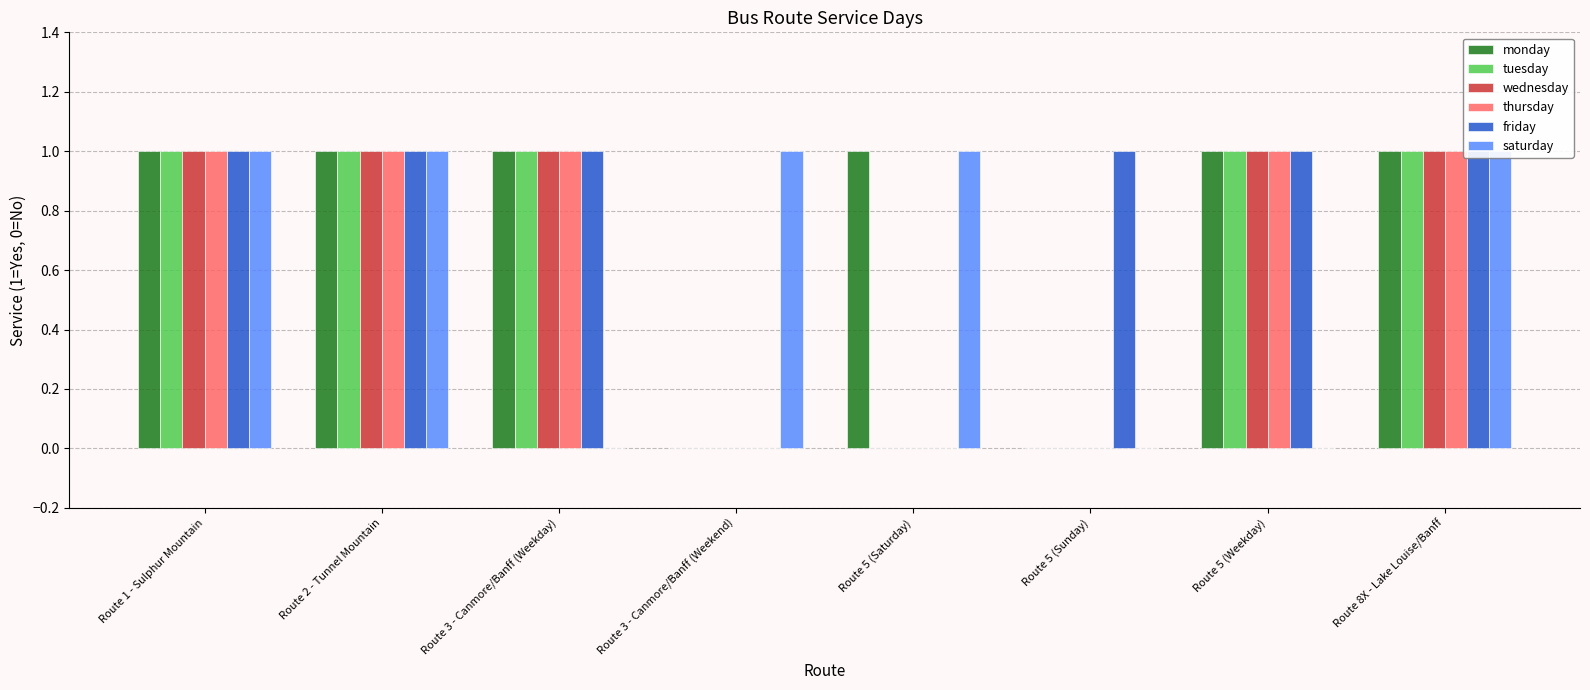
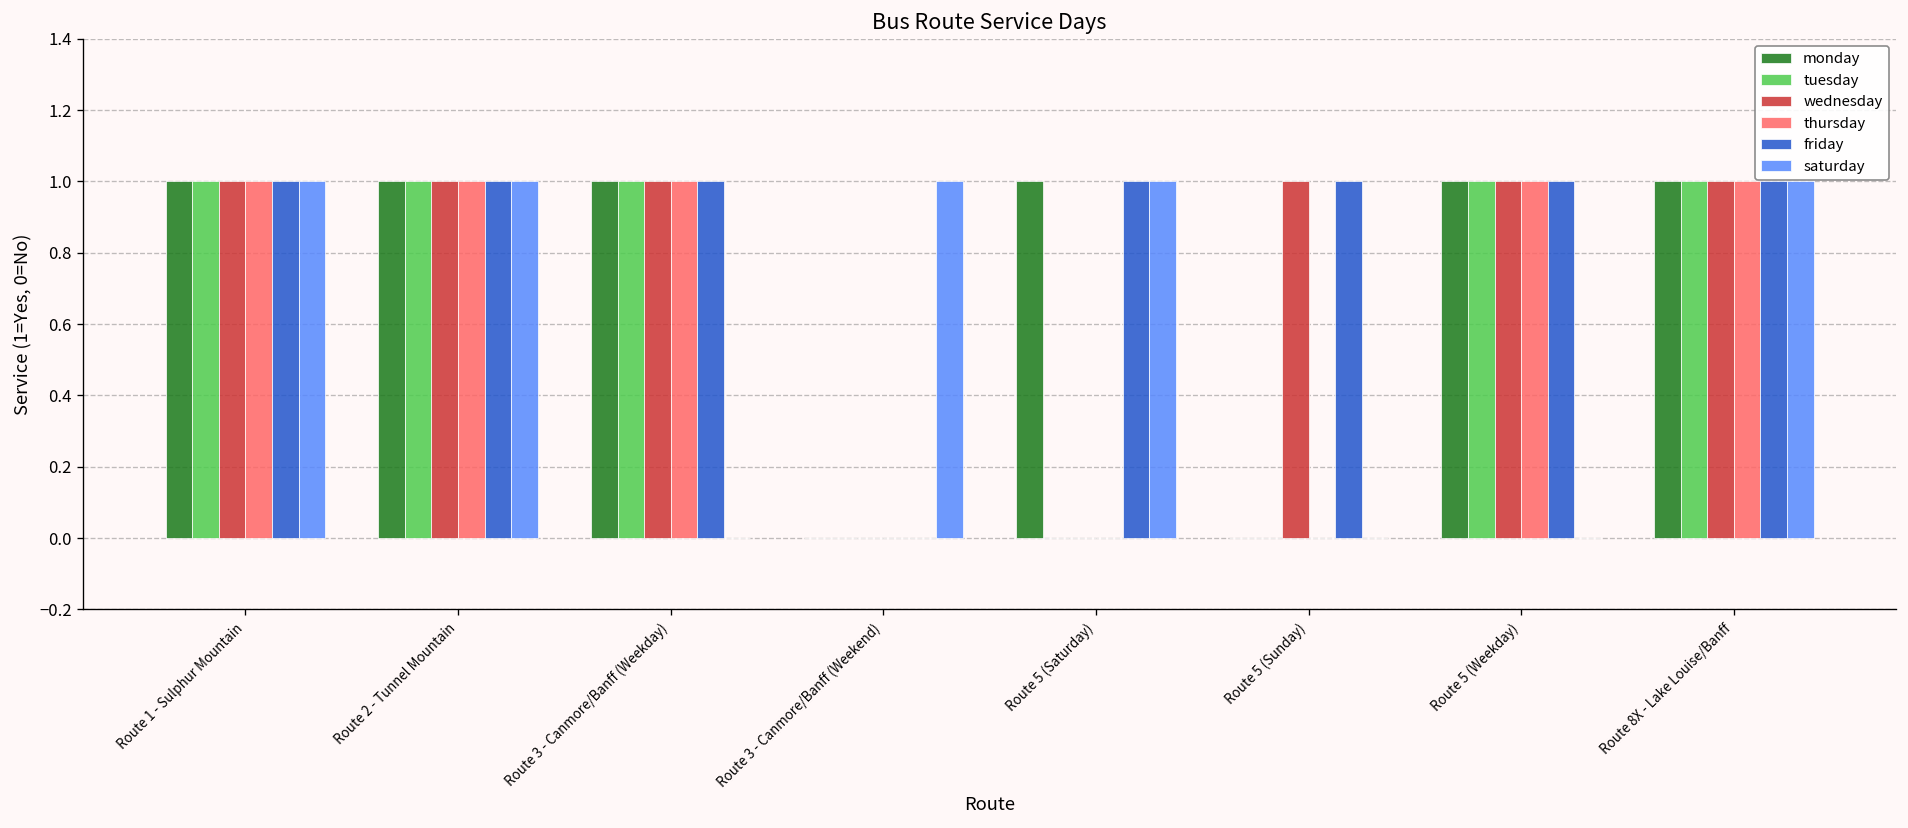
  {
    "monday": {
      "Route 1 - Sulphur Mountain": 1,
      "Route 2 - Tunnel Mountain": 1,
      "Route 3 - Canmore/Banff (Weekday)": 1,
      "Route 3 - Canmore/Banff (Weekend)": 0,
      "Route 5 (Saturday)": 1,
      "Route 5 (Sunday)": 0,
      "Route 5 (Weekday)": 1,
      "Route 8X - Lake Louise/Banff": 1
    },
    "tuesday": {
      "Route 1 - Sulphur Mountain": 1,
      "Route 2 - Tunnel Mountain": 1,
      "Route 3 - Canmore/Banff (Weekday)": 1,
      "Route 3 - Canmore/Banff (Weekend)": 0,
      "Route 5 (Saturday)": 0,
      "Route 5 (Sunday)": 0,
      "Route 5 (Weekday)": 1,
      "Route 8X - Lake Louise/Banff": 1
    },
    "wednesday": {
      "Route 1 - Sulphur Mountain": 1,
      "Route 2 - Tunnel Mountain": 1,
      "Route 3 - Canmore/Banff (Weekday)": 1,
      "Route 3 - Canmore/Banff (Weekend)": 0,
      "Route 5 (Saturday)": 0,
-     "Route 5 (Sunday)": 0,
+     "Route 5 (Sunday)": 1,
      "Route 5 (Weekday)": 1,
      "Route 8X - Lake Louise/Banff": 1
    },
    "thursday": {
      "Route 1 - Sulphur Mountain": 1,
      "Route 2 - Tunnel Mountain": 1,
      "Route 3 - Canmore/Banff (Weekday)": 1,
      "Route 3 - Canmore/Banff (Weekend)": 0,
      "Route 5 (Saturday)": 0,
      "Route 5 (Sunday)": 0,
      "Route 5 (Weekday)": 1,
      "Route 8X - Lake Louise/Banff": 1
    },
    "friday": {
      "Route 1 - Sulphur Mountain": 1,
      "Route 2 - Tunnel Mountain": 1,
      "Route 3 - Canmore/Banff (Weekday)": 1,
      "Route 3 - Canmore/Banff (Weekend)": 0,
-     "Route 5 (Saturday)": 0,
+     "Route 5 (Saturday)": 1,
      "Route 5 (Sunday)": 1,
      "Route 5 (Weekday)": 1
    },
    "saturday": {
      "Route 1 - Sulphur Mountain": 1,
      "Route 2 - Tunnel Mountain": 1,
      "Route 3 - Canmore/Banff (Weekday)": 0,
      "Route 3 - Canmore/Banff (Weekend)": 1,
      "Route 5 (Saturday)": 1,
      "Route 5 (Sunday)": 0,
      "Route 5 (Weekday)": 0
    }
  }
